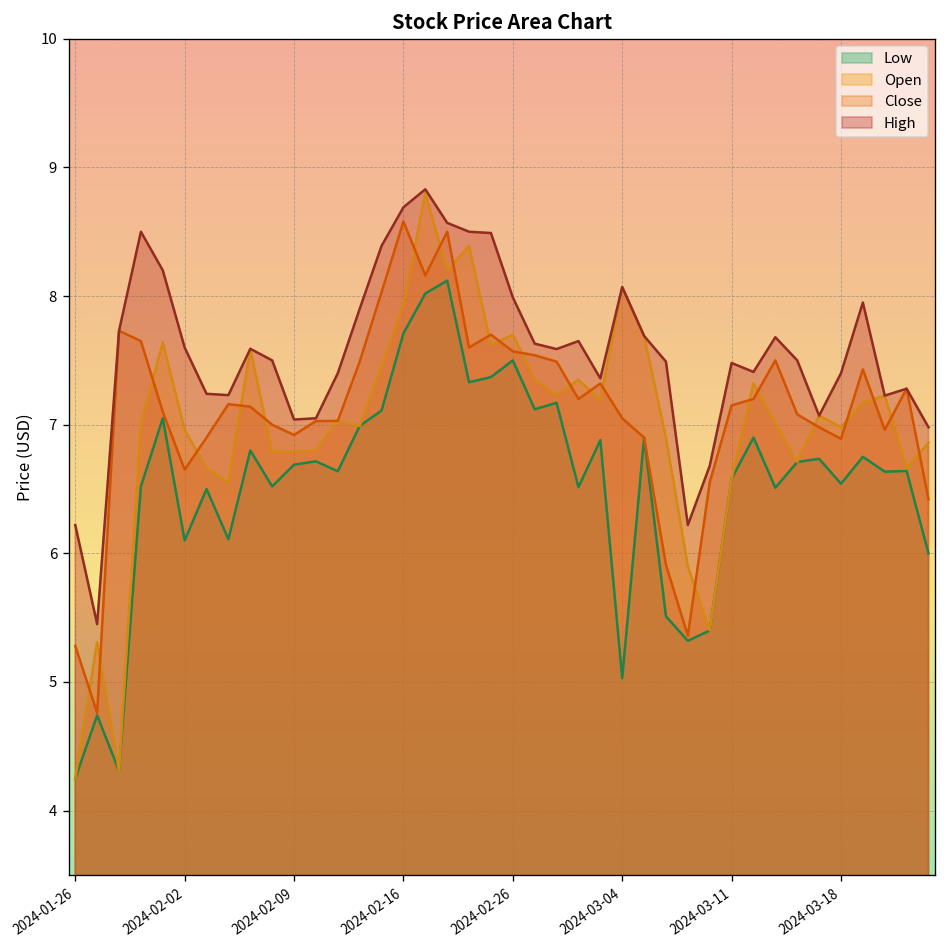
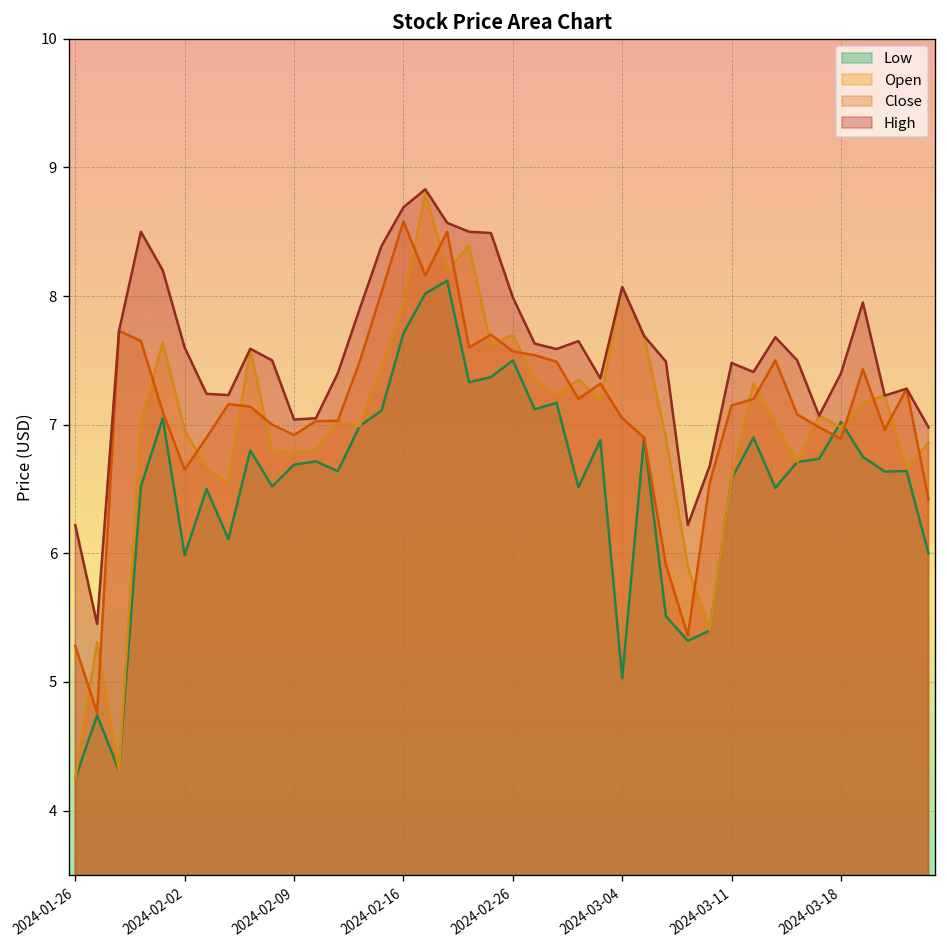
  {
    "Low": {
-     "2024-02-02": 6.10,
+     "2024-02-02": 5.99,
      "2024-02-09": 6.69,
      "2024-02-16": 7.71,
      "2024-02-26": 7.50,
      "2024-03-04": 5.03,
-     "2024-03-18": 6.54
+     "2024-03-18": 7.02
    }
  }
